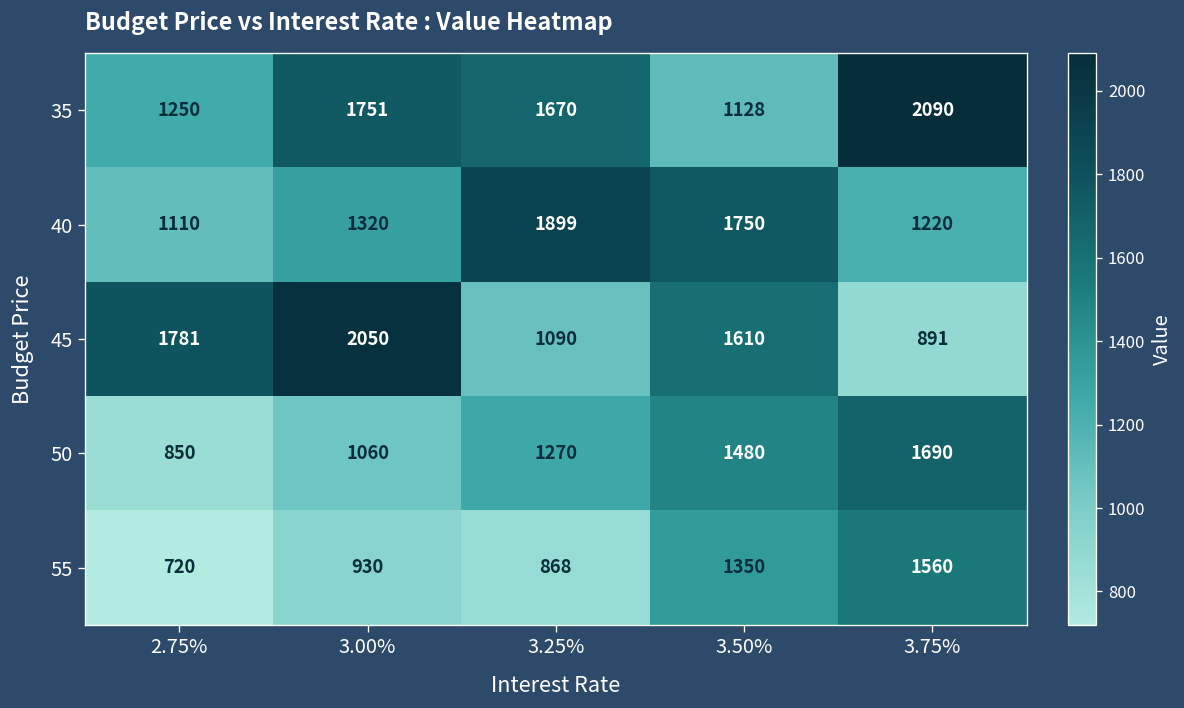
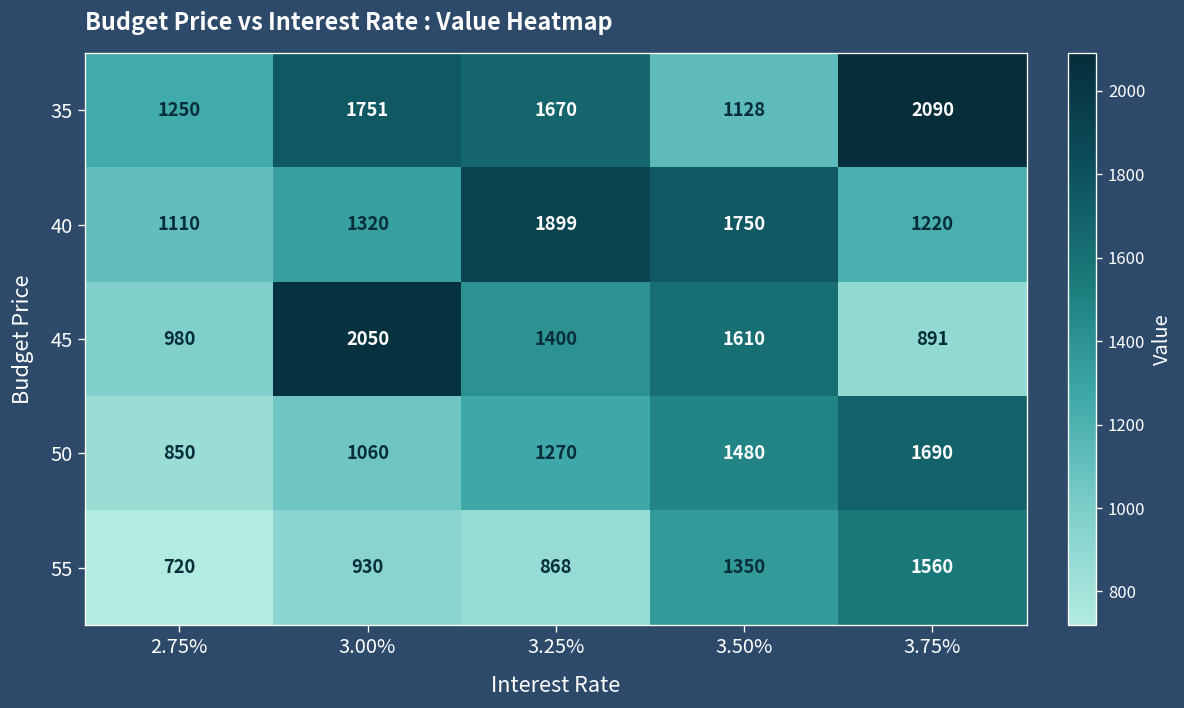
  {
    "35": {
      "2.75%": 1250,
      "3.00%": 1751,
      "3.25%": 1670,
      "3.50%": 1128,
      "3.75%": 2090
    },
    "40": {
      "2.75%": 1110,
      "3.00%": 1320,
      "3.25%": 1899,
      "3.50%": 1750,
      "3.75%": 1220
    },
    "45": {
-     "2.75%": 1781,
+     "2.75%": 980,
      "3.00%": 2050,
-     "3.25%": 1090,
+     "3.25%": 1400,
      "3.50%": 1610,
      "3.75%": 891
    },
    "50": {
      "2.75%": 850,
      "3.00%": 1060,
      "3.25%": 1270,
      "3.50%": 1480,
      "3.75%": 1690
    },
    "55": {
      "2.75%": 720,
      "3.00%": 930,
      "3.25%": 868,
      "3.50%": 1350,
      "3.75%": 1560
    }
  }
